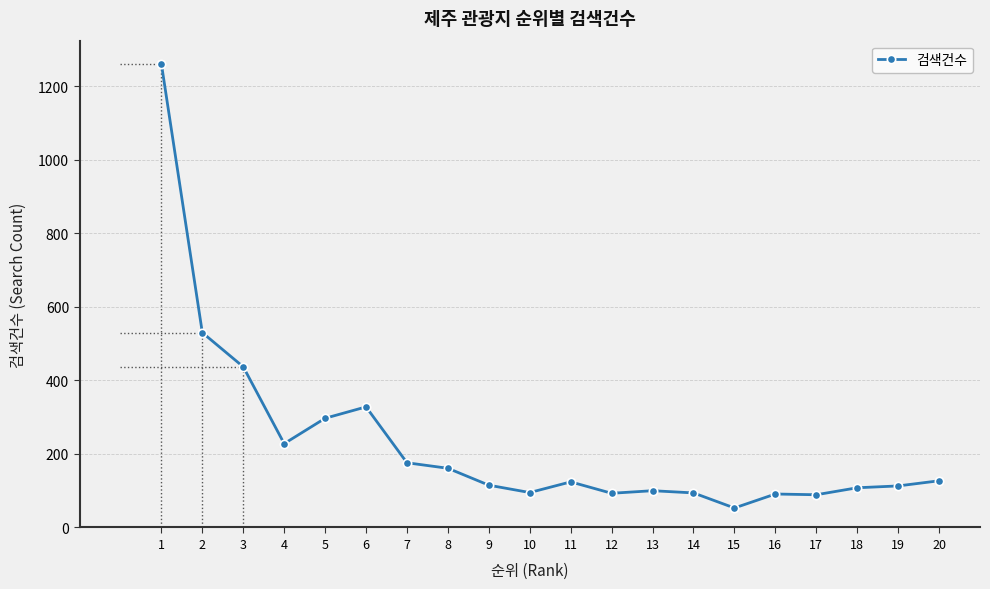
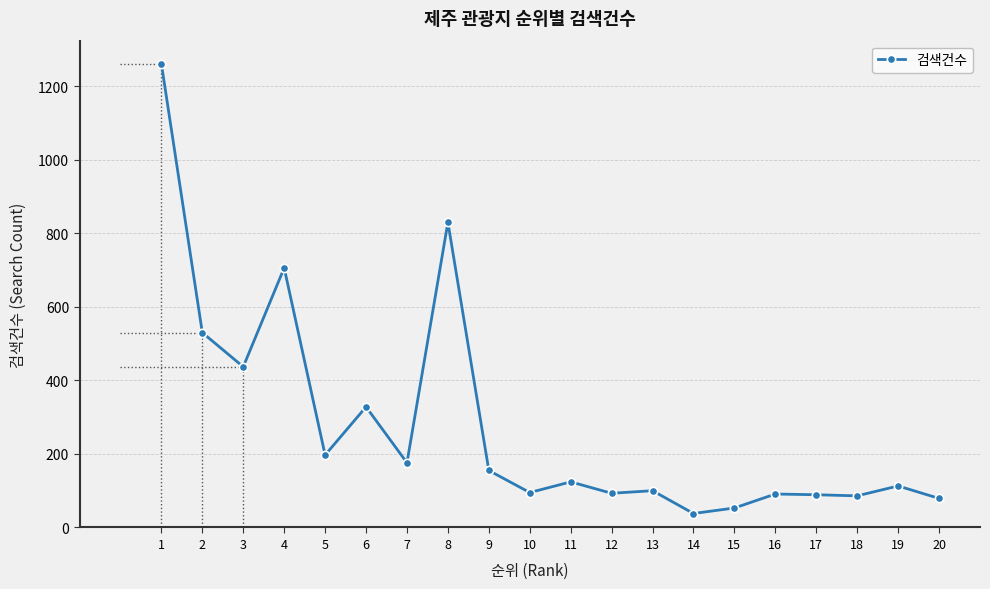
  {
    "검색건수": {
-     "4": 230,
-     "5": 300,
+     "4": 710,
+     "5": 200,
      "6": 330,
      "7": 180,
-     "8": 160,
-     "9": 120,
+     "8": 830,
+     "9": 160,
      "10": 100,
      "11": 120,
      "12": 90,
      "13": 100,
-     "14": 90,
+     "14": 40,
      "15": 50,
      "16": 90,
      "17": 90,
-     "18": 110,
+     "18": 90,
      "19": 110,
-     "20": 130
+     "20": 80
    }
  }
